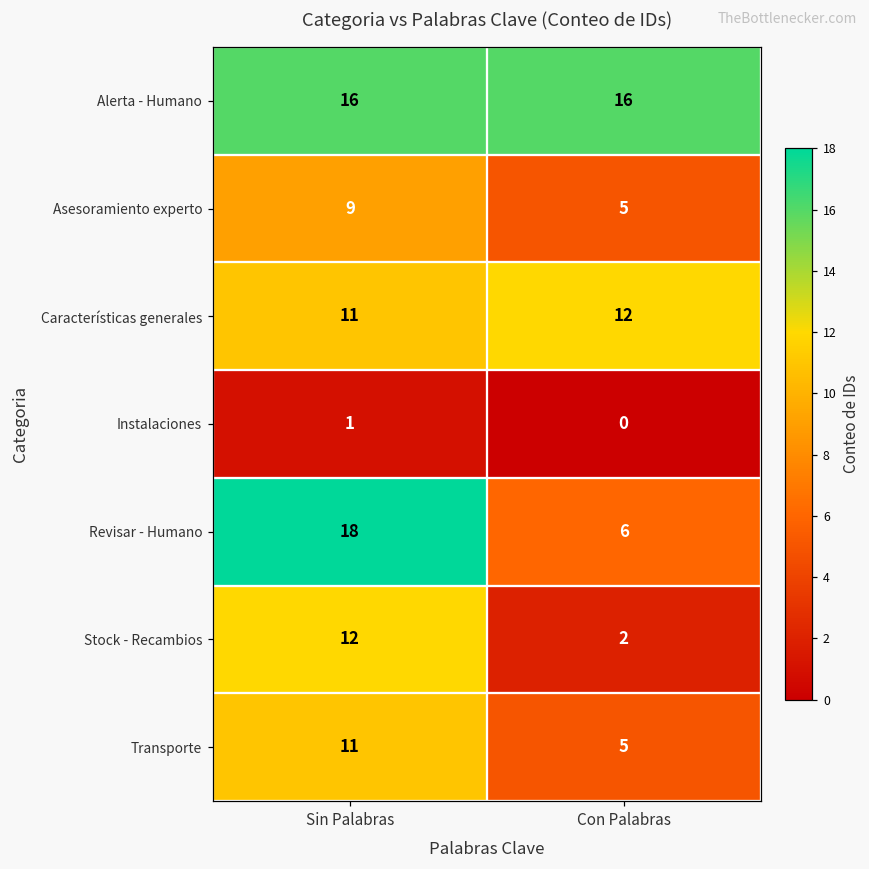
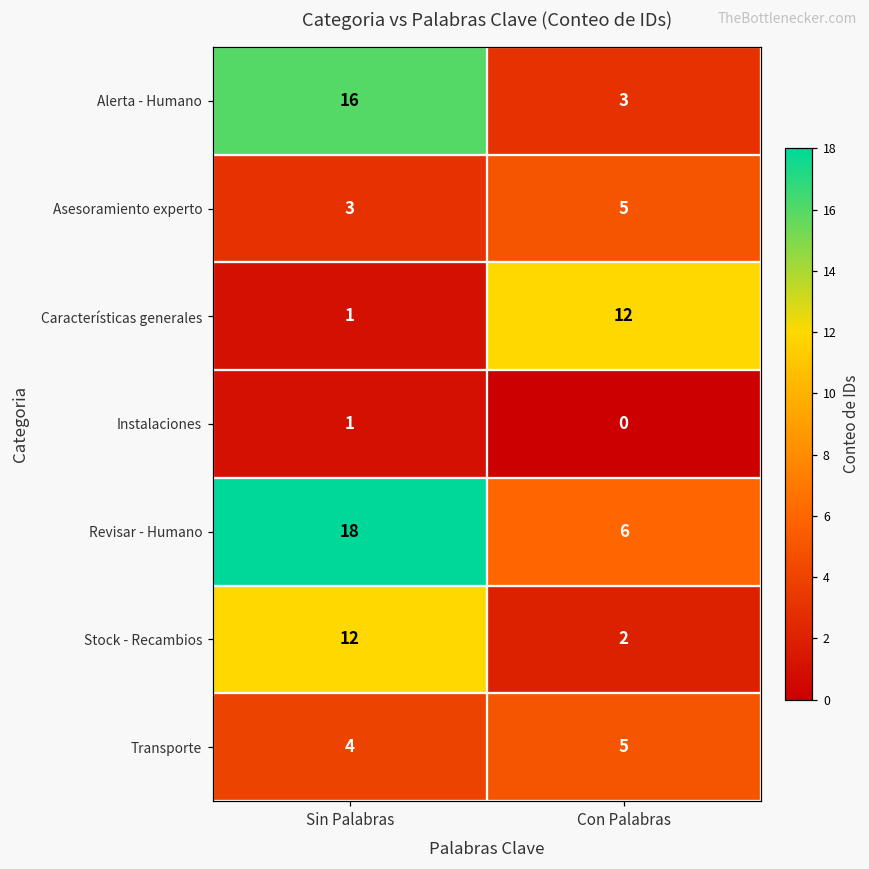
  {
    "Alerta - Humano": {
      "Sin Palabras": 16,
-     "Con Palabras": 16
+     "Con Palabras": 3
    },
    "Asesoramiento experto": {
-     "Sin Palabras": 9,
+     "Sin Palabras": 3,
      "Con Palabras": 5
    },
    "Características generales": {
-     "Sin Palabras": 11,
+     "Sin Palabras": 1,
      "Con Palabras": 12
    },
    "Instalaciones": {
      "Sin Palabras": 1,
      "Con Palabras": 0
    },
    "Revisar - Humano": {
      "Sin Palabras": 18,
      "Con Palabras": 6
    },
    "Stock - Recambios": {
      "Sin Palabras": 12,
      "Con Palabras": 2
    },
    "Transporte": {
-     "Sin Palabras": 11,
+     "Sin Palabras": 4,
      "Con Palabras": 5
    }
  }
